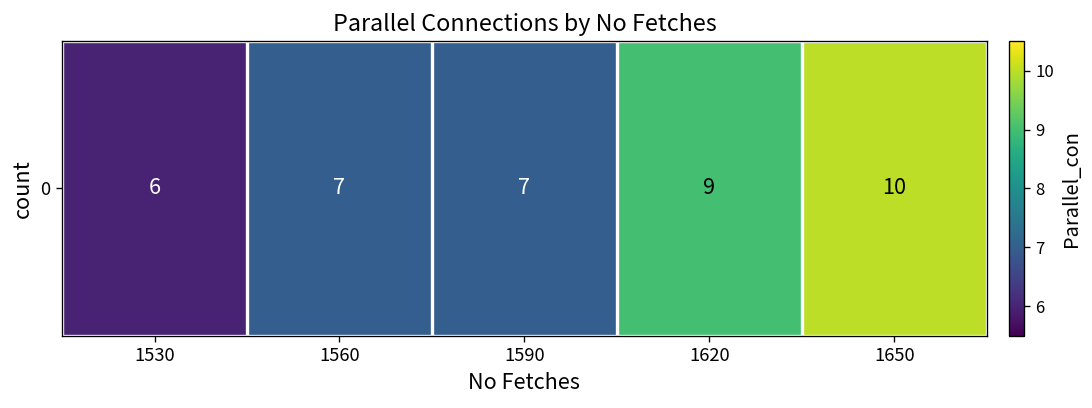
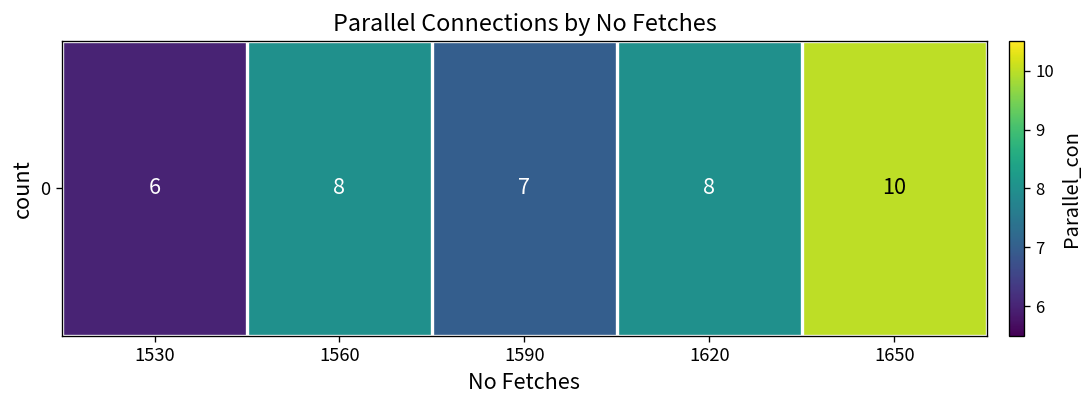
  {
    "0": {
      "1530": 6,
-     "1560": 7,
+     "1560": 8,
      "1590": 7,
-     "1620": 9,
+     "1620": 8,
      "1650": 10
    }
  }
